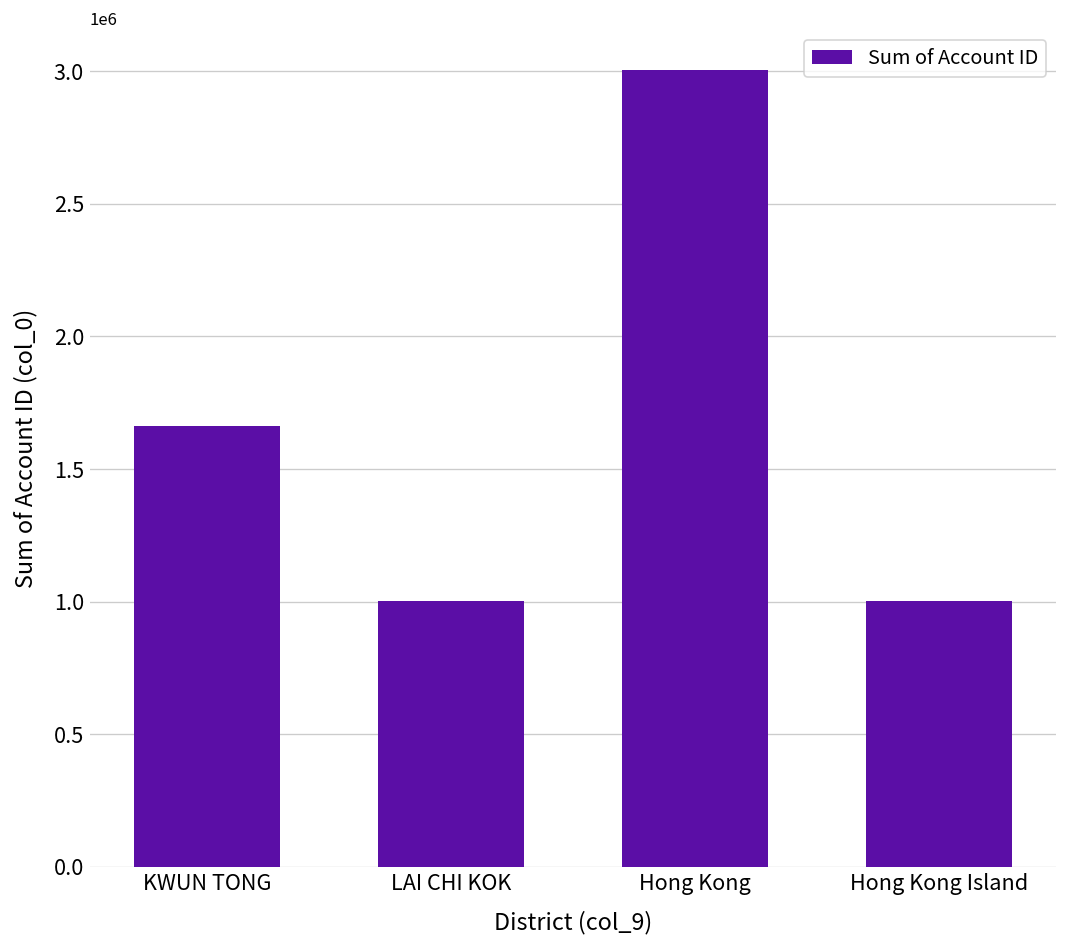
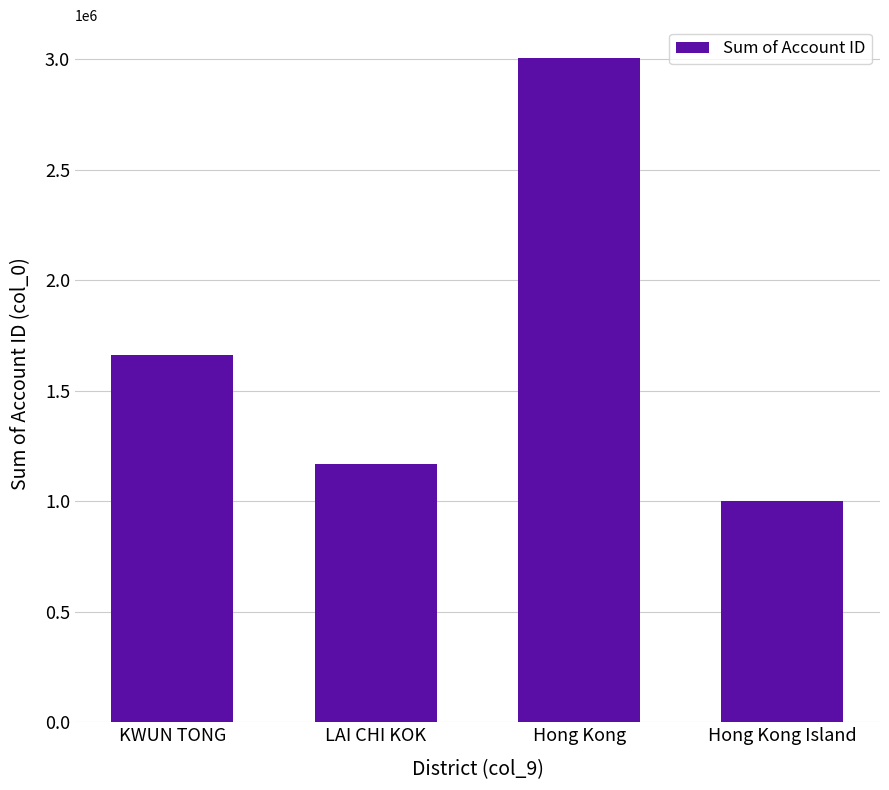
  {
    "KWUN TONG": 1660000,
-   "LAI CHI KOK": 1000000,
+   "LAI CHI KOK": 1170000,
    "Hong Kong": 3000000,
    "Hong Kong Island": 1000000
  }
